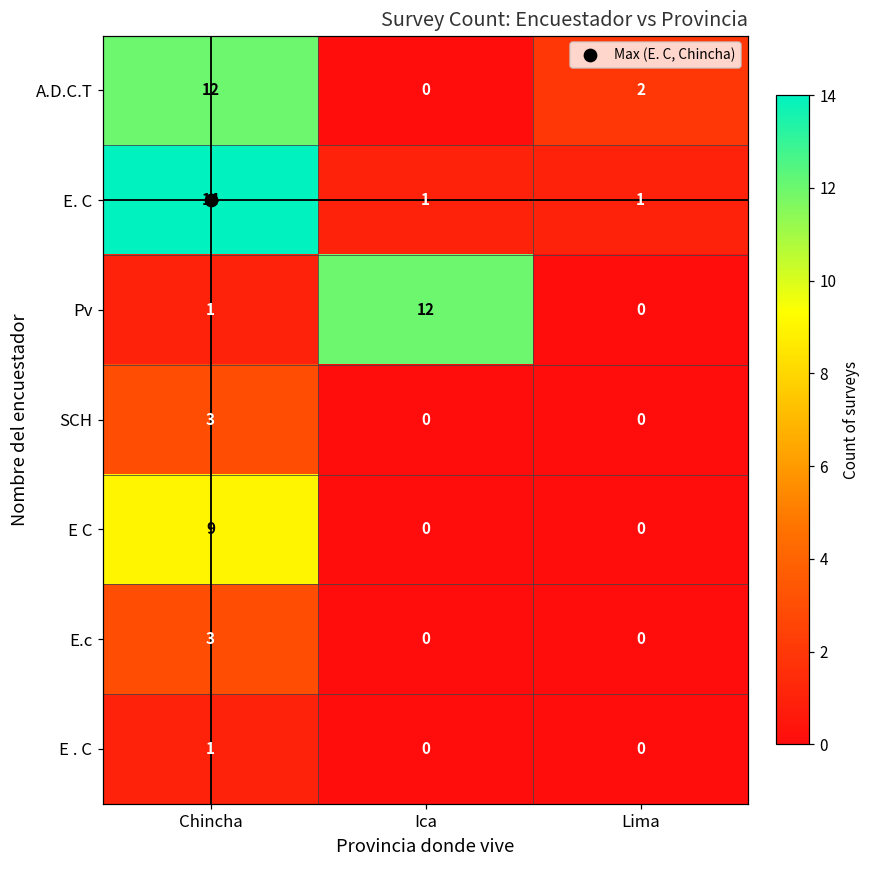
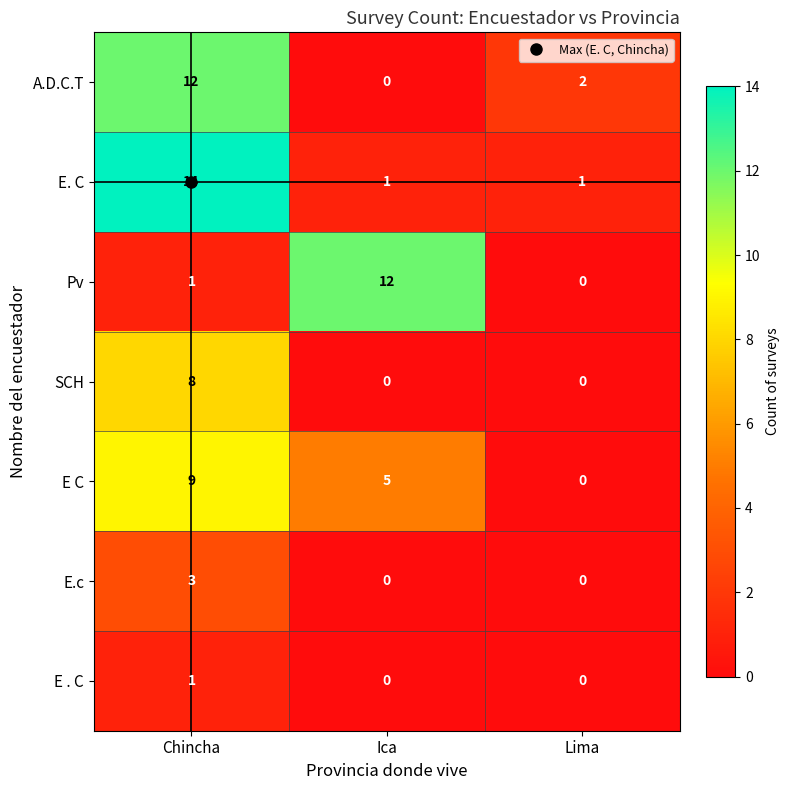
  {
    "A.D.C.T": {
      "Chincha": 12,
      "Ica": 0,
      "Lima": 2
    },
    "E. C": {
      "Ica": 1,
      "Lima": 1
    },
    "Pv": {
      "Chincha": 1,
      "Ica": 12,
      "Lima": 0
    },
    "SCH": {
-     "Chincha": 3,
+     "Chincha": 8,
      "Ica": 0,
      "Lima": 0
    },
    "E C": {
      "Chincha": 9,
-     "Ica": 0,
+     "Ica": 5,
      "Lima": 0
    },
    "E.c": {
      "Chincha": 3,
      "Ica": 0,
      "Lima": 0
    },
    "E . C": {
      "Chincha": 1,
      "Ica": 0,
      "Lima": 0
    }
  }
